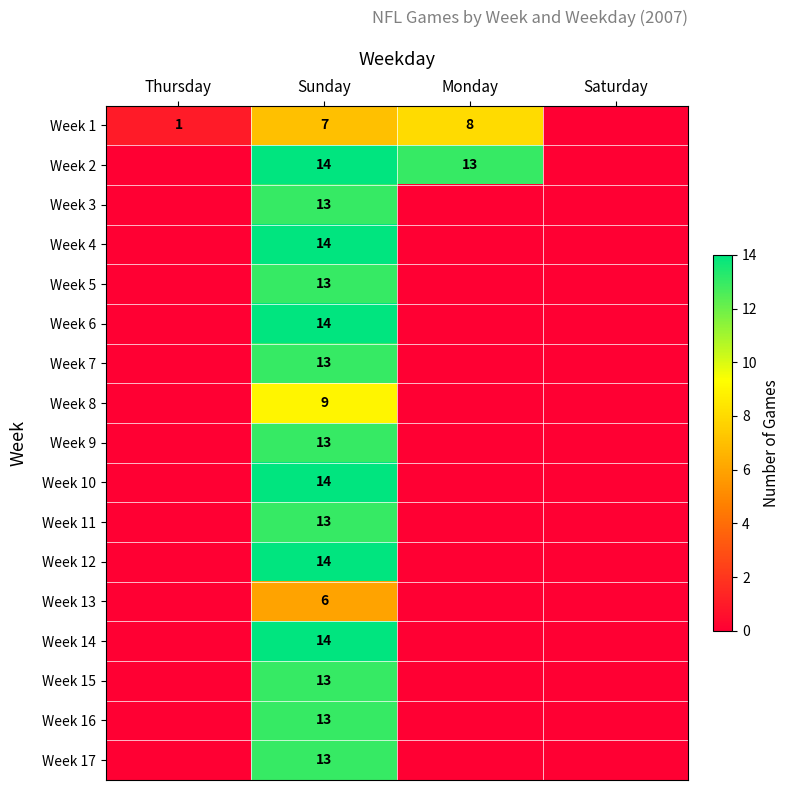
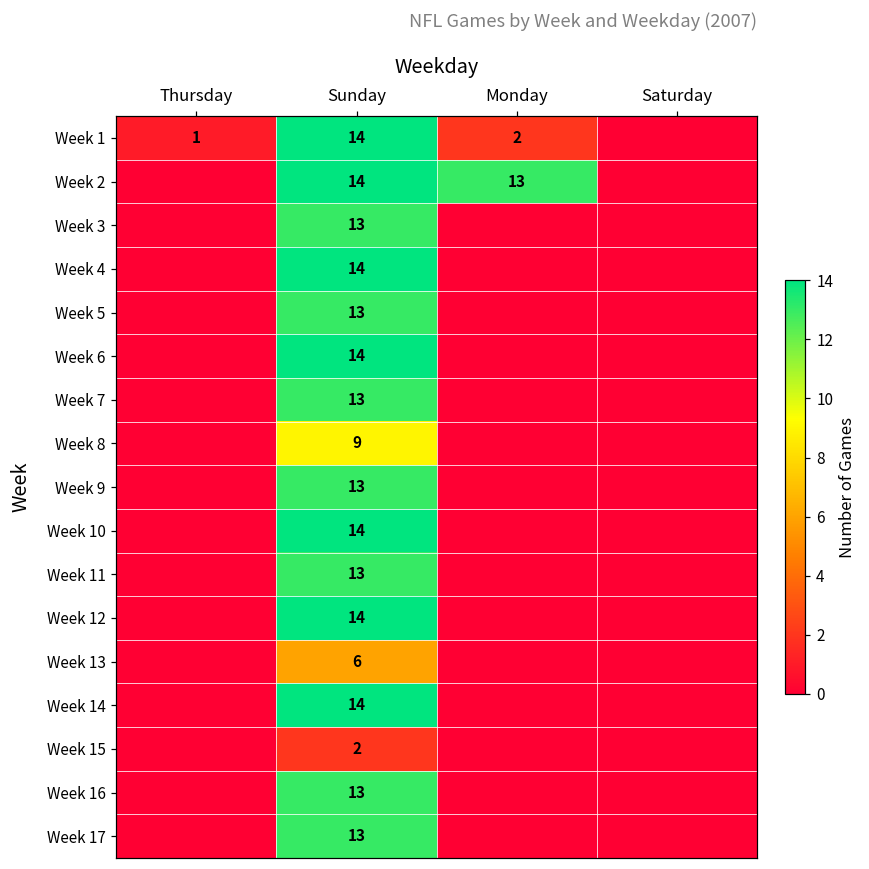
  {
    "Week 1": {
      "Thursday": 1,
-     "Sunday": 7,
-     "Monday": 8
+     "Sunday": 14,
+     "Monday": 2
    },
    "Week 2": {
      "Sunday": 14,
      "Monday": 13
    },
    "Week 3": {
      "Sunday": 13
    },
    "Week 4": {
      "Sunday": 14
    },
    "Week 5": {
      "Sunday": 13
    },
    "Week 6": {
      "Sunday": 14
    },
    "Week 7": {
      "Sunday": 13
    },
    "Week 8": {
      "Sunday": 9
    },
    "Week 9": {
      "Sunday": 13
    },
    "Week 10": {
      "Sunday": 14
    },
    "Week 11": {
      "Sunday": 13
    },
    "Week 12": {
      "Sunday": 14
    },
    "Week 13": {
      "Sunday": 6
    },
    "Week 14": {
      "Sunday": 14
    },
    "Week 15": {
-     "Sunday": 13
+     "Sunday": 2
    },
    "Week 16": {
      "Sunday": 13
    },
    "Week 17": {
      "Sunday": 13
    }
  }
